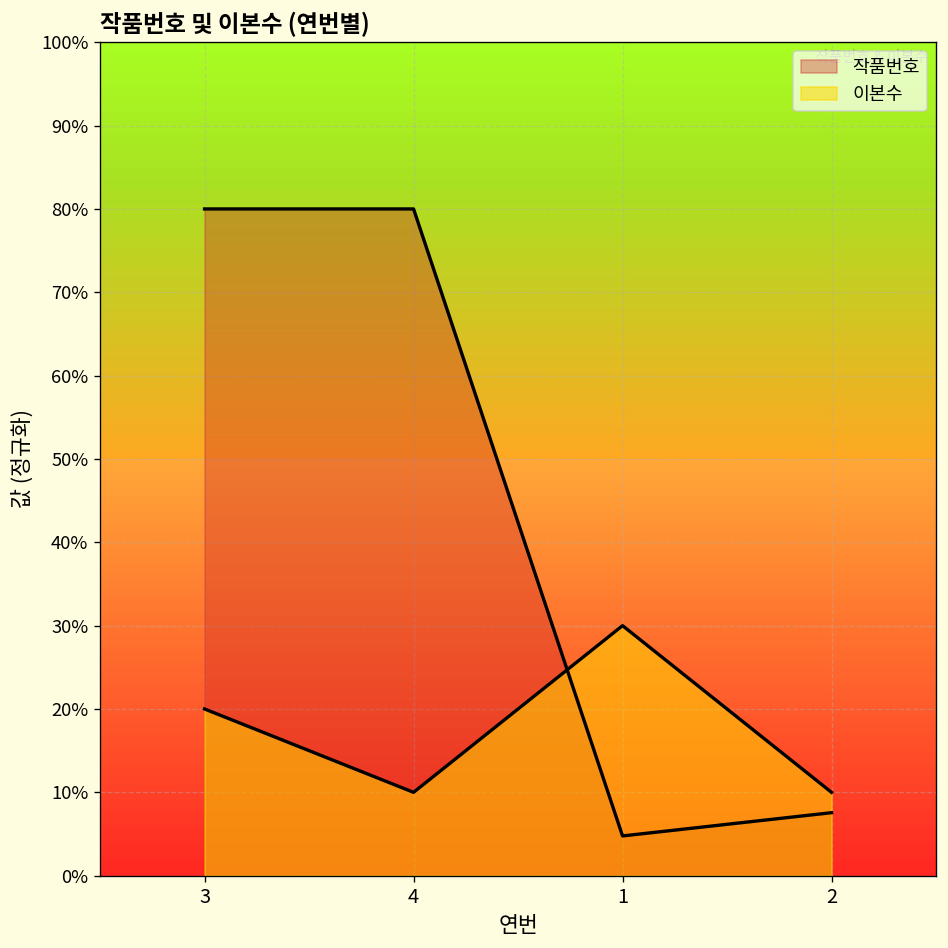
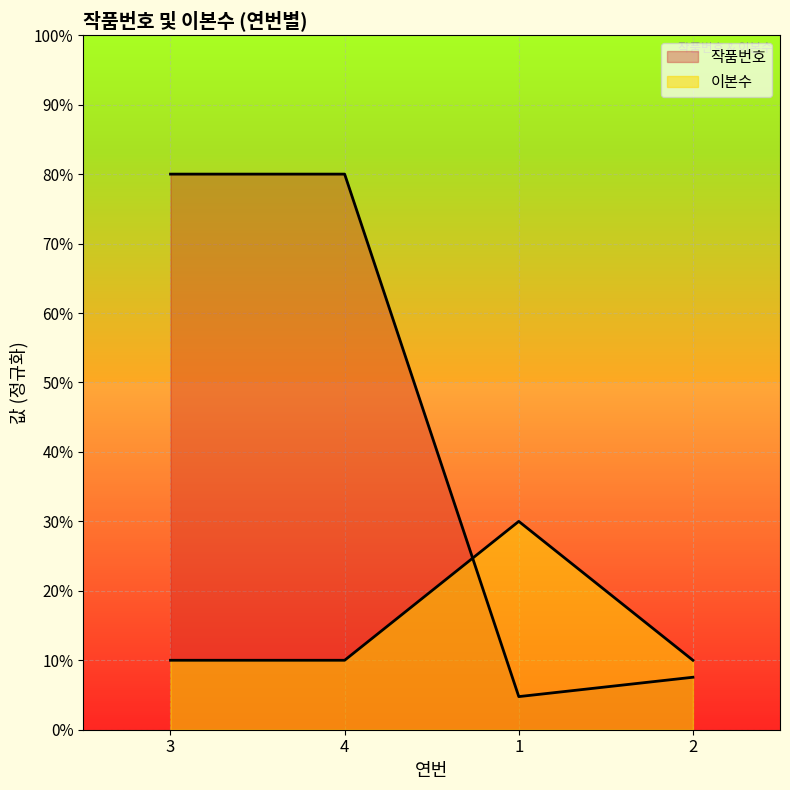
  {
    "작품번호": {
      "3": "80%",
      "4": "80%",
      "1": "5%",
      "2": "8%"
    },
    "이본수": {
-     "3": "20%",
+     "3": "10%",
      "4": "10%",
      "1": "30%",
      "2": "10%"
    }
  }
